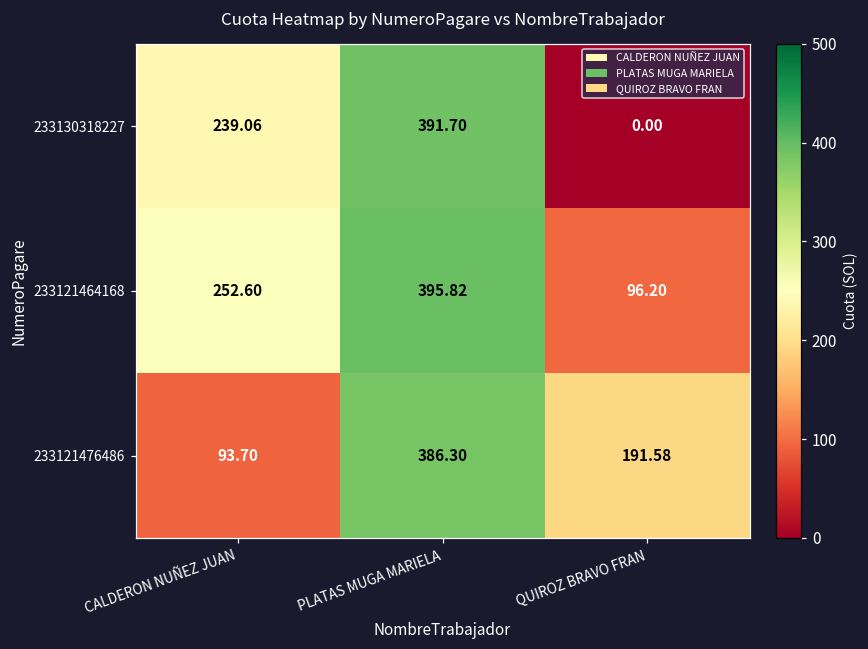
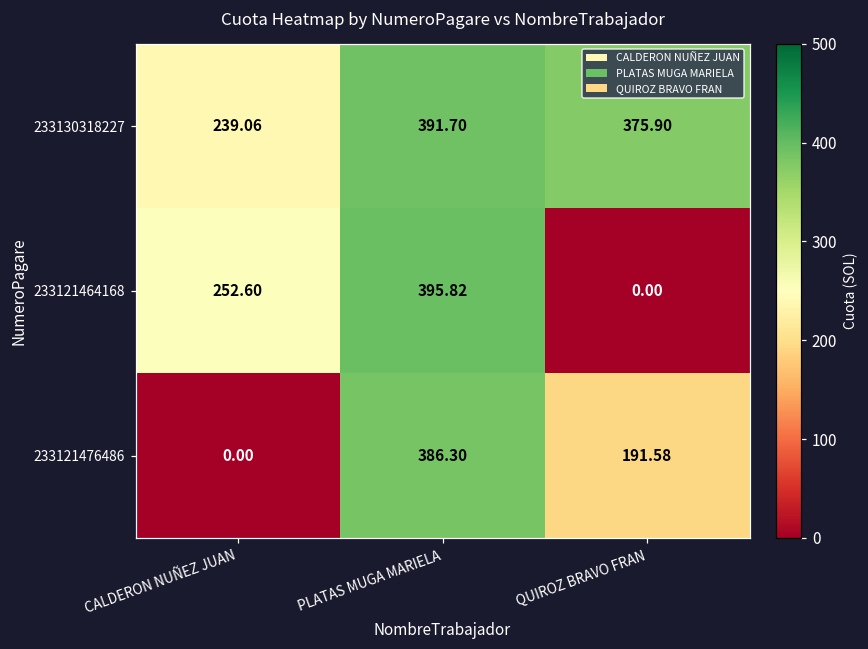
  {
    "233130318227": {
      "CALDERON NUÑEZ JUAN": 239.06,
      "PLATAS MUGA MARIELA": 391.70,
-     "QUIROZ BRAVO FRAN": 0.00
+     "QUIROZ BRAVO FRAN": 375.90
    },
    "233121464168": {
      "CALDERON NUÑEZ JUAN": 252.60,
      "PLATAS MUGA MARIELA": 395.82,
-     "QUIROZ BRAVO FRAN": 96.20
+     "QUIROZ BRAVO FRAN": 0.00
    },
    "233121476486": {
-     "CALDERON NUÑEZ JUAN": 93.70,
+     "CALDERON NUÑEZ JUAN": 0.00,
      "PLATAS MUGA MARIELA": 386.30,
      "QUIROZ BRAVO FRAN": 191.58
    }
  }
